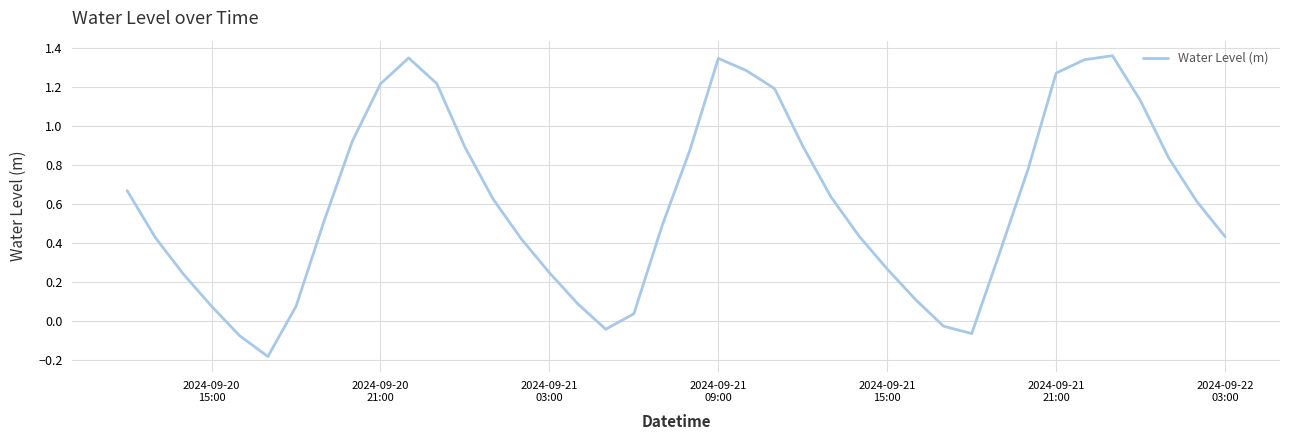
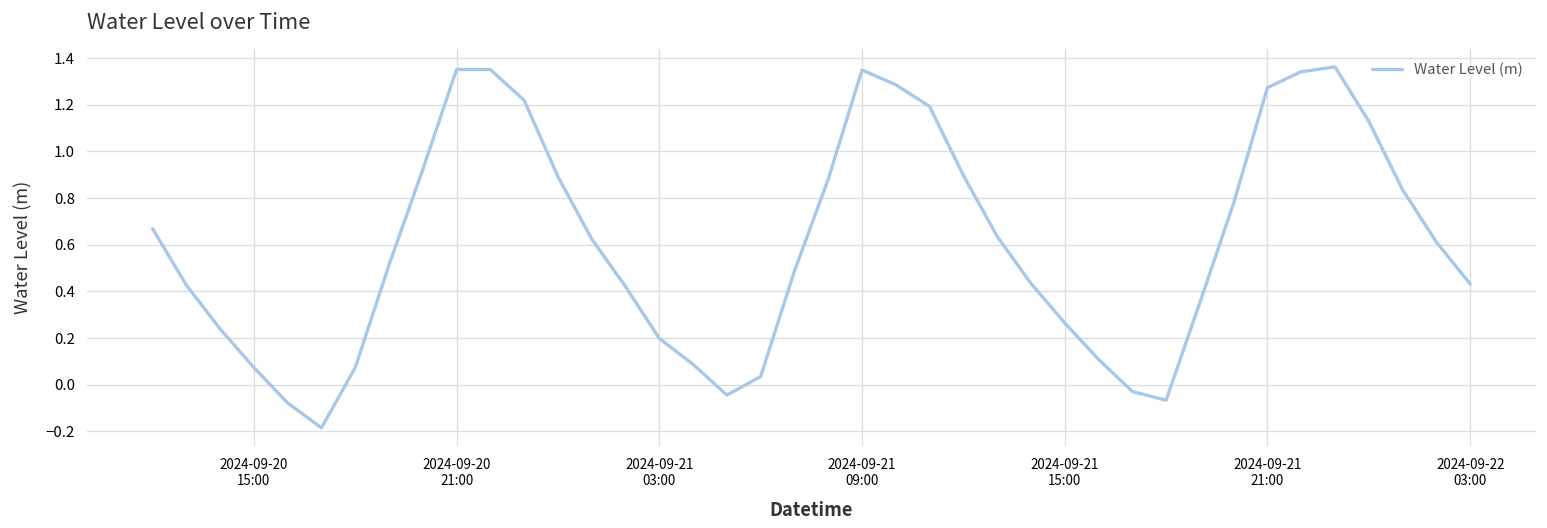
  {
    "2024-09-20 15:00": 0.07,
-   "2024-09-20 21:00": 1.22,
-   "2024-09-21 03:00": 0.25,
+   "2024-09-20 21:00": 1.35,
+   "2024-09-21 03:00": 0.20,
    "2024-09-21 09:00": 1.35,
    "2024-09-21 15:00": 0.27,
    "2024-09-21 21:00": 1.27,
    "2024-09-22 03:00": 0.43
  }
